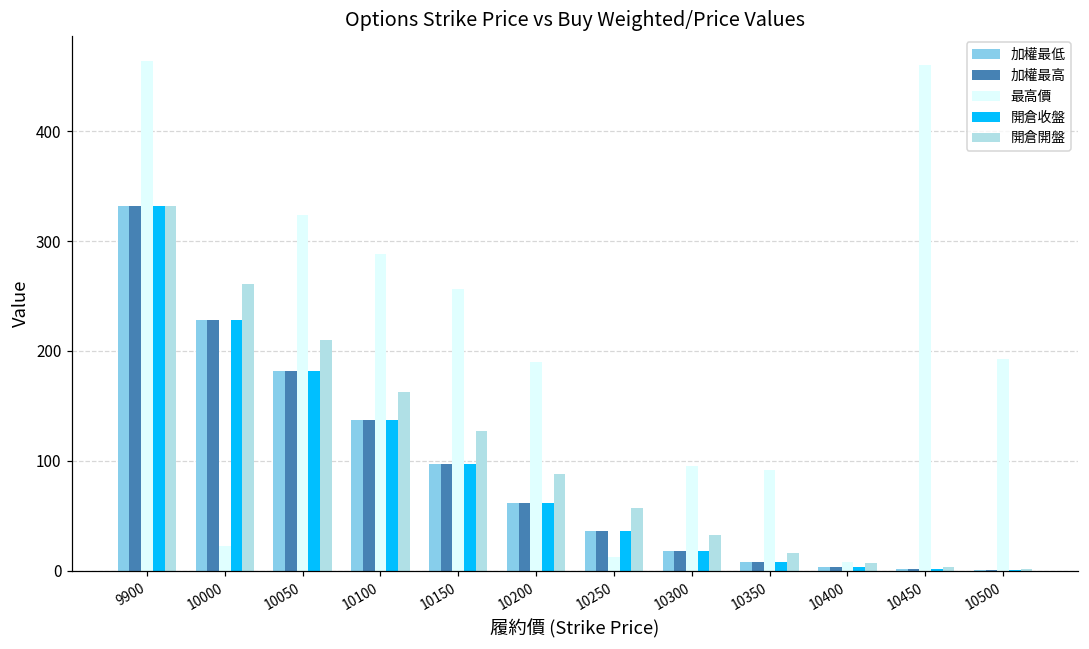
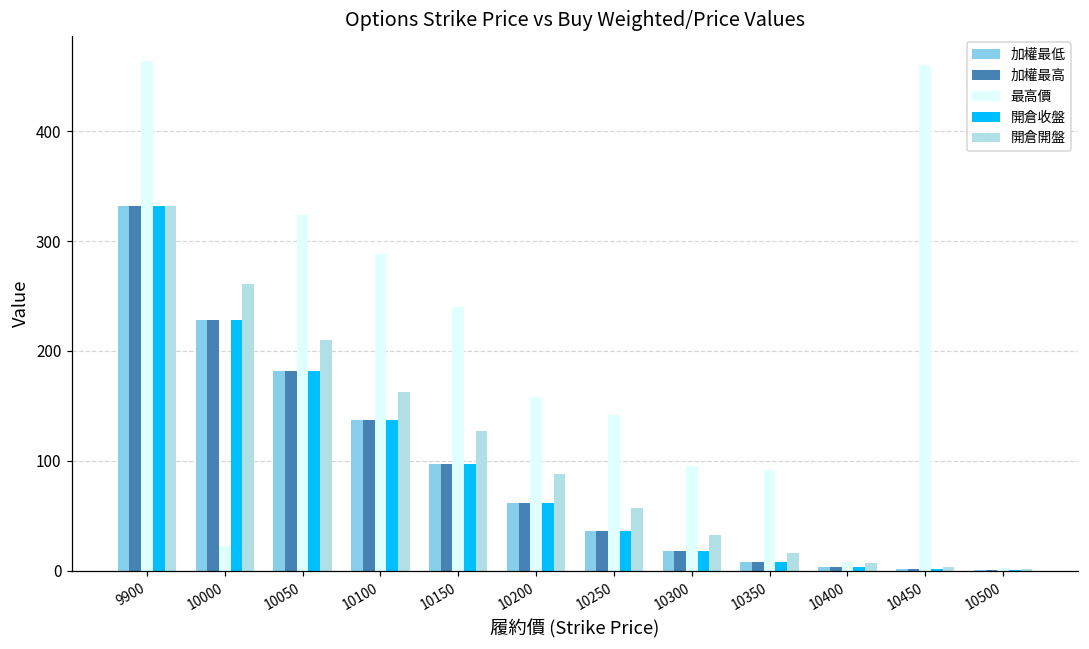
  {
    "加權最高": {
      "9900": 330,
      "10000": 230,
      "10050": 180,
      "10100": 140,
      "10150": 100,
      "10200": 60,
      "10250": 40,
      "10300": 20,
      "10350": 10,
      "10400": 0
    },
    "最高價": {
      "9900": 460,
      "10000": 20,
      "10050": 320,
      "10100": 290,
-     "10150": 260,
-     "10200": 190,
-     "10250": 10,
+     "10150": 240,
+     "10200": 160,
+     "10250": 140,
      "10300": 100,
      "10350": 90,
      "10400": 10,
      "10450": 460,
-     "10500": 190
+     "10500": 0
    },
    "開倉收盤": {
      "9900": 330,
      "10000": 230,
      "10050": 180,
      "10100": 140,
      "10150": 100,
      "10200": 60,
      "10250": 40,
      "10300": 20,
      "10350": 10,
      "10400": 0
    }
  }
